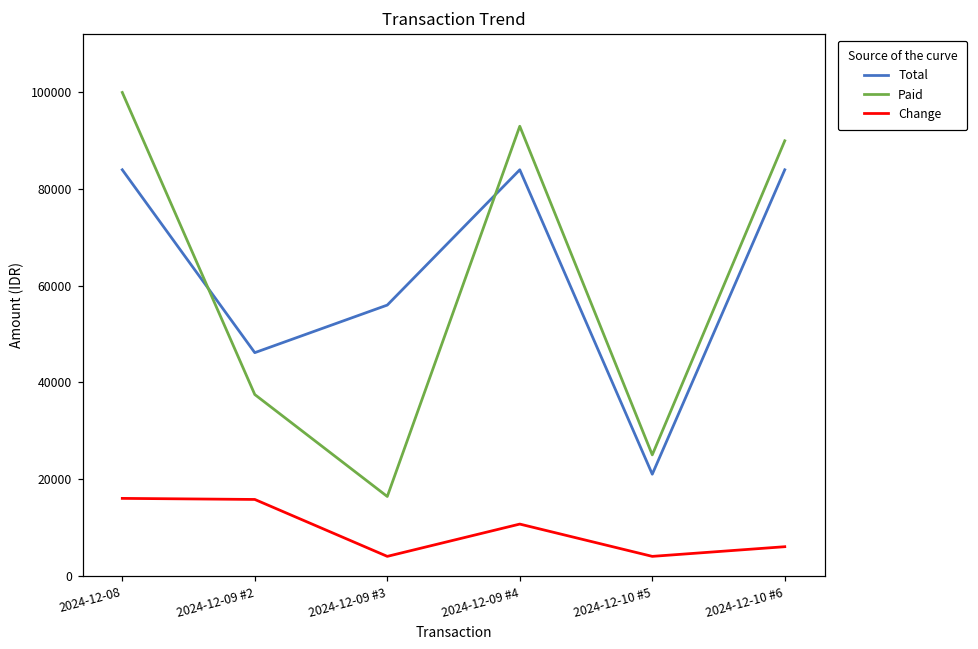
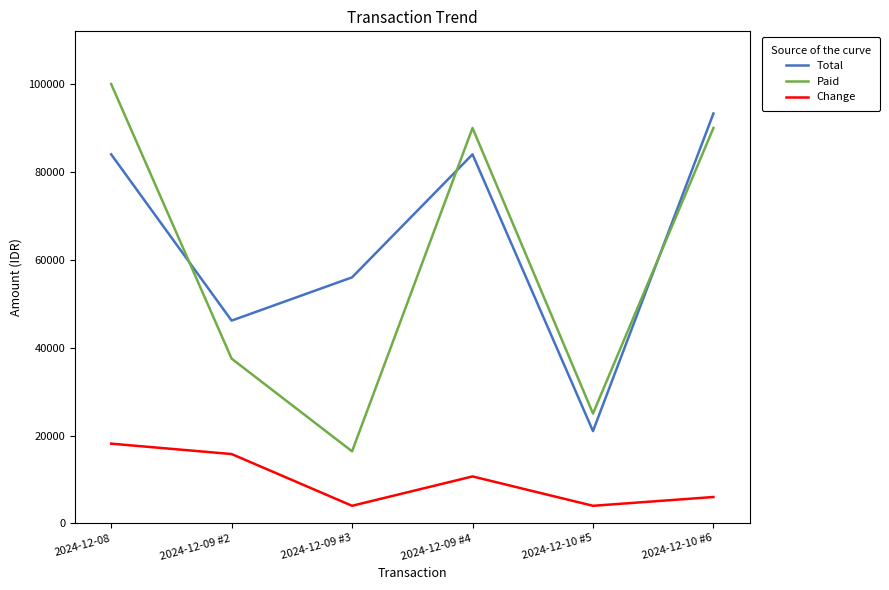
  {
    "Total": {
      "2024-12-08": 84000,
      "2024-12-09 #2": 46000,
      "2024-12-09 #3": 56000,
      "2024-12-09 #4": 84000,
      "2024-12-10 #5": 21000,
-     "2024-12-10 #6": 84000
+     "2024-12-10 #6": 93000
    },
    "Paid": {
      "2024-12-08": 100000,
      "2024-12-09 #2": 37000,
      "2024-12-09 #3": 16000,
-     "2024-12-09 #4": 93000,
+     "2024-12-09 #4": 90000,
      "2024-12-10 #5": 25000,
      "2024-12-10 #6": 90000
    },
    "Change": {
-     "2024-12-08": 16000,
+     "2024-12-08": 18000,
      "2024-12-09 #2": 16000,
      "2024-12-09 #3": 4000,
      "2024-12-09 #4": 11000,
      "2024-12-10 #5": 4000,
      "2024-12-10 #6": 6000
    }
  }
